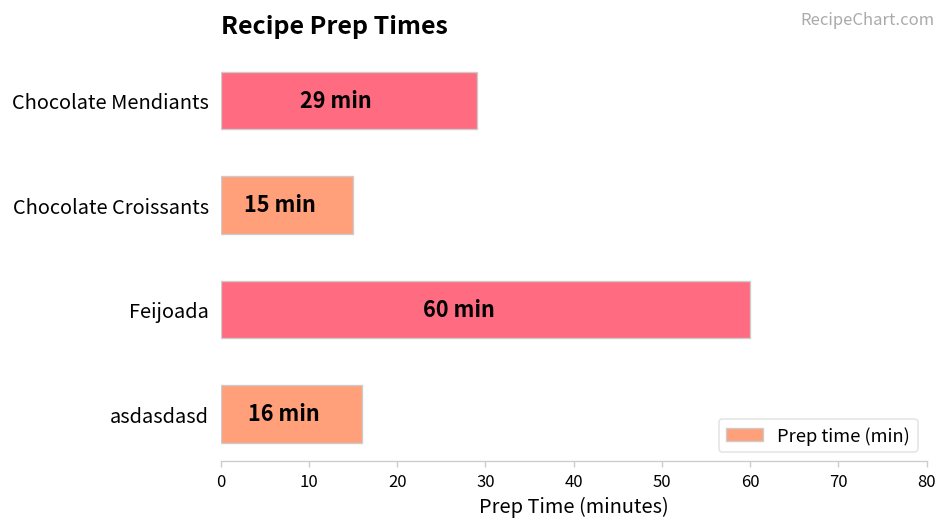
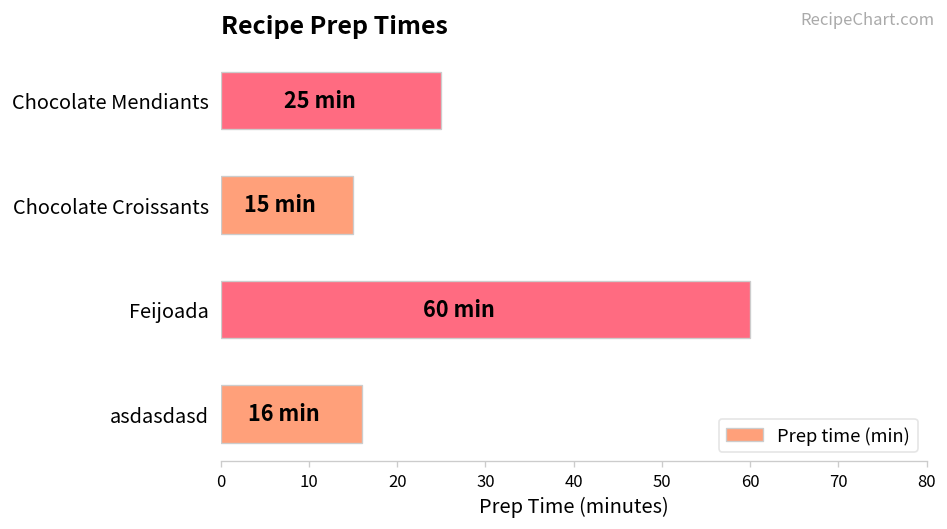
  {
-   "Chocolate Mendiants": 29,
+   "Chocolate Mendiants": 25,
    "Chocolate Croissants": 15,
    "Feijoada": 60,
    "asdasdasd": 16
  }
